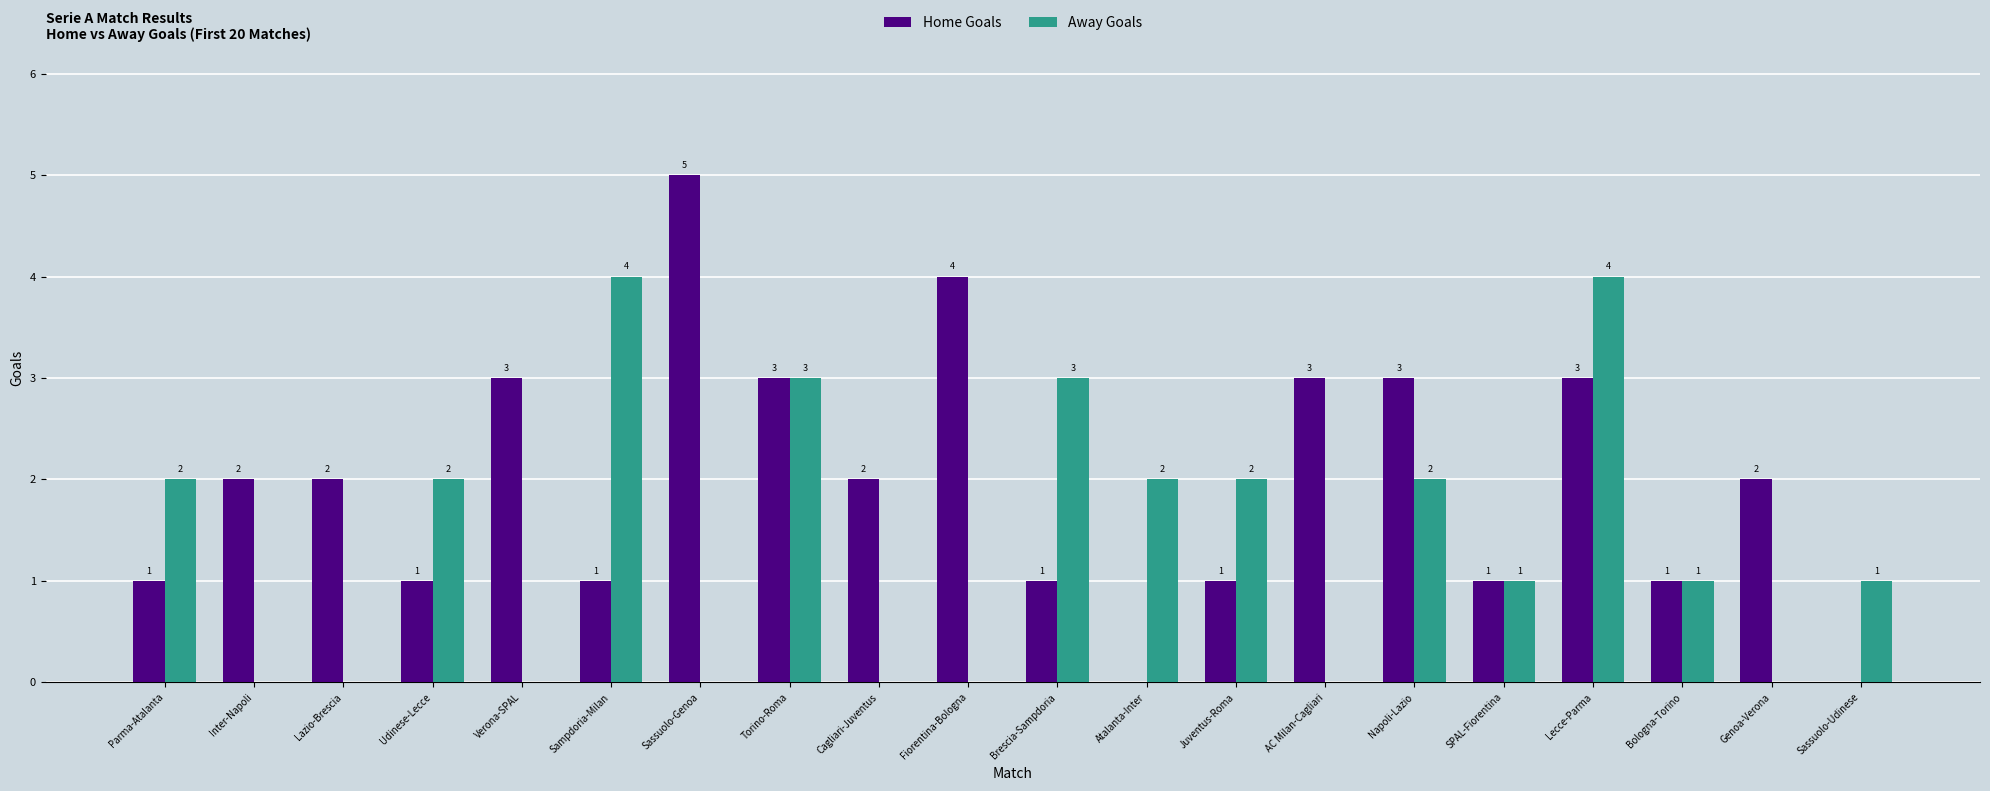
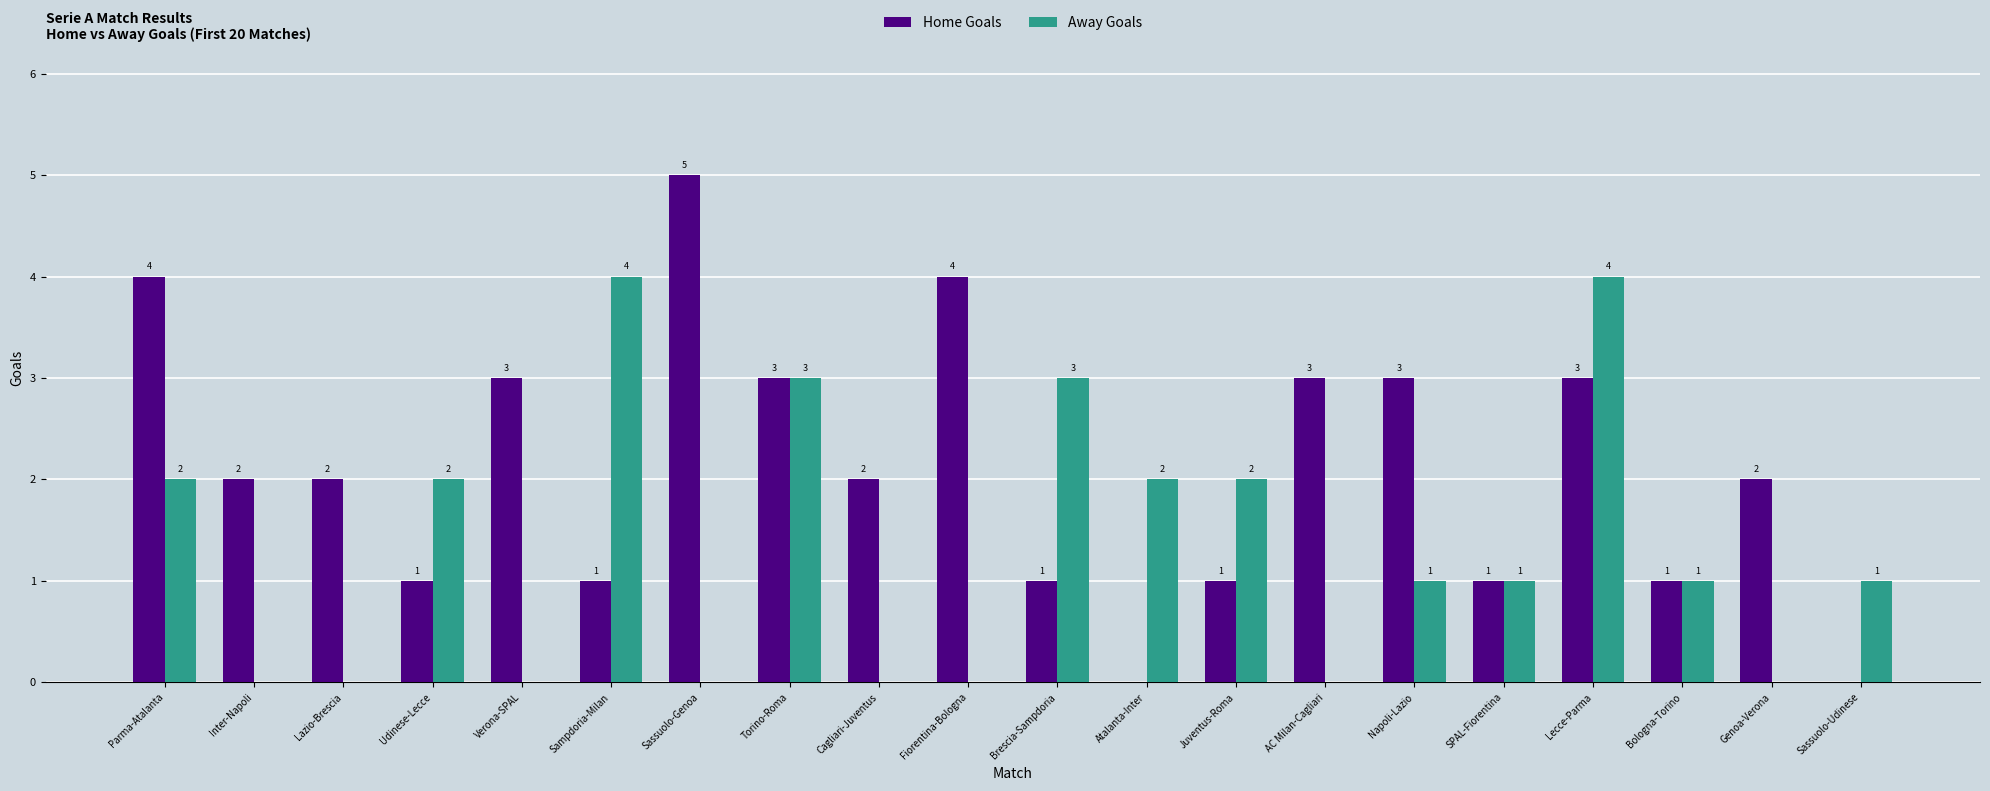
  {
    "Home Goals": {
-     "Parma-Atalanta": 1,
+     "Parma-Atalanta": 4,
      "Inter-Napoli": 2,
      "Lazio-Brescia": 2,
      "Udinese-Lecce": 1,
      "Verona-SPAL": 3,
      "Sampdoria-Milan": 1,
      "Sassuolo-Genoa": 5,
      "Torino-Roma": 3,
      "Cagliari-Juventus": 2,
      "Fiorentina-Bologna": 4,
      "Brescia-Sampdoria": 1,
      "Juventus-Roma": 1,
      "AC Milan-Cagliari": 3,
      "Napoli-Lazio": 3,
      "SPAL-Fiorentina": 1,
      "Lecce-Parma": 3,
      "Bologna-Torino": 1,
      "Genoa-Verona": 2
    },
    "Away Goals": {
      "Parma-Atalanta": 2,
      "Udinese-Lecce": 2,
      "Sampdoria-Milan": 4,
      "Torino-Roma": 3,
      "Brescia-Sampdoria": 3,
      "Atalanta-Inter": 2,
      "Juventus-Roma": 2,
-     "Napoli-Lazio": 2,
+     "Napoli-Lazio": 1,
      "SPAL-Fiorentina": 1,
      "Lecce-Parma": 4,
      "Bologna-Torino": 1,
      "Sassuolo-Udinese": 1
    }
  }
